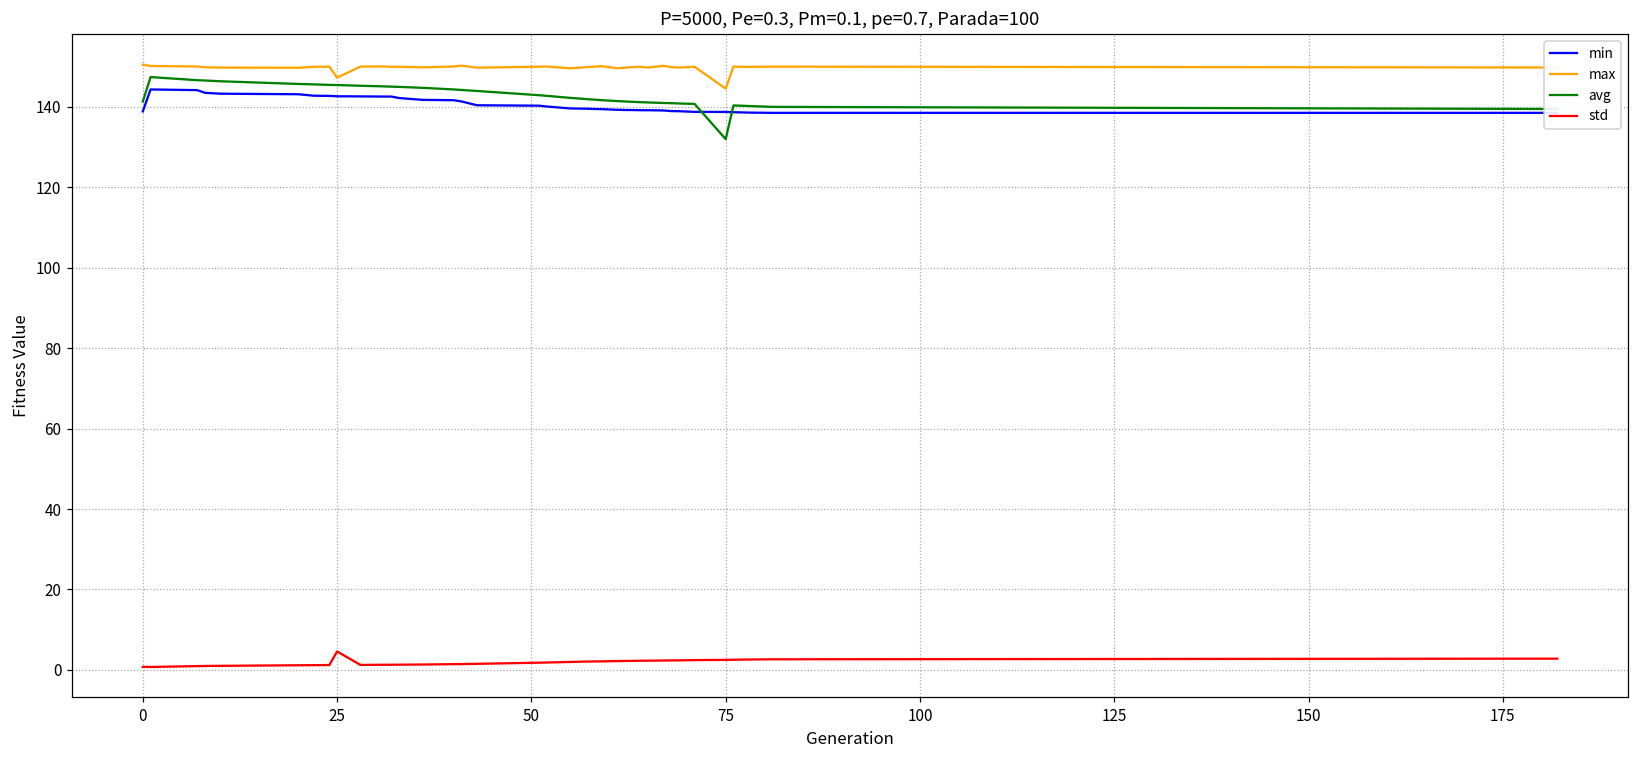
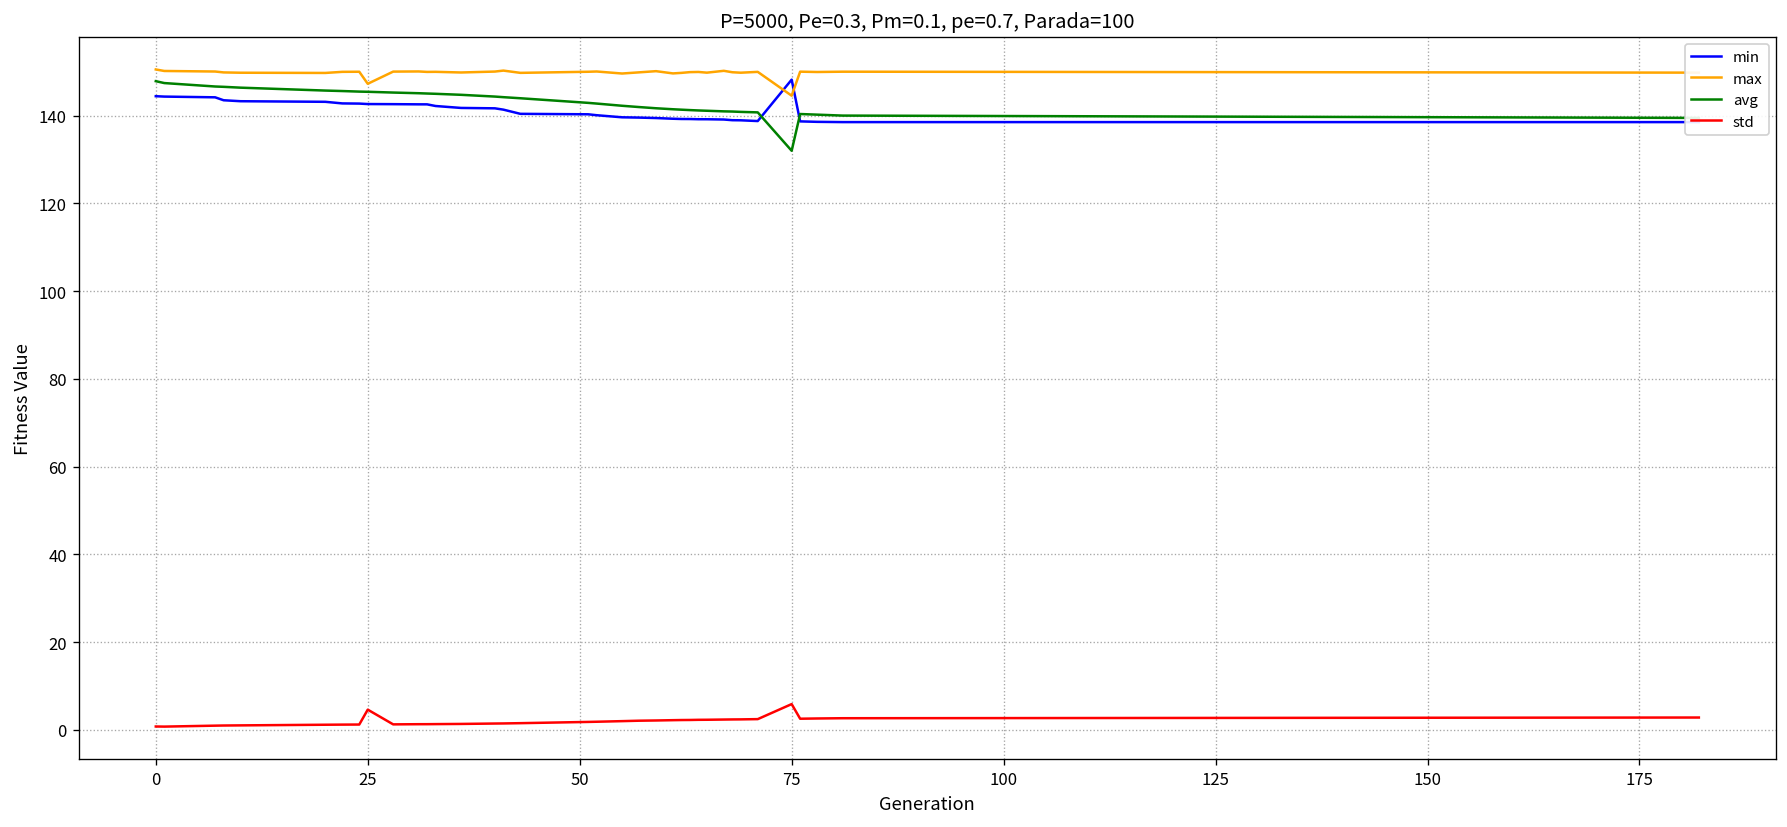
  {
    "min": {
-     "0": 139,
+     "0": 144,
      "25": 143,
-     "75": 139
+     "75": 148
    },
    "max": {
      "0": 151,
      "25": 147,
      "75": 145
    },
    "avg": {
-     "0": 141,
+     "0": 148,
      "25": 145,
      "75": 132
    },
    "std": {
      "0": 1,
      "25": 5,
-     "75": 3
+     "75": 6
    }
  }
